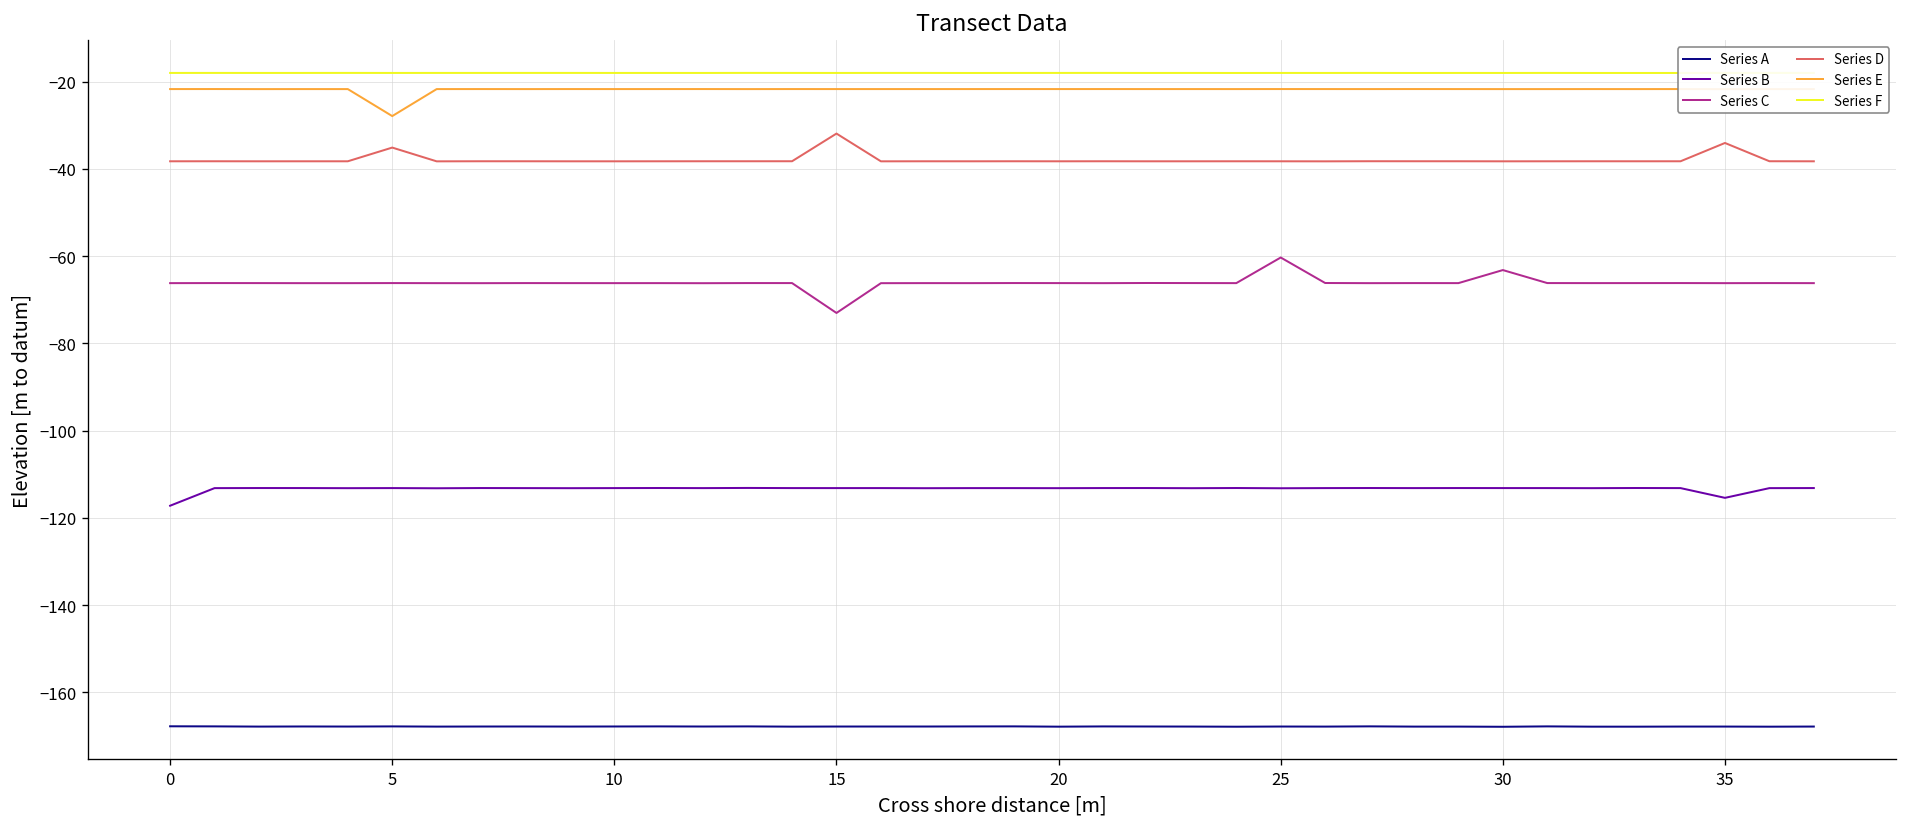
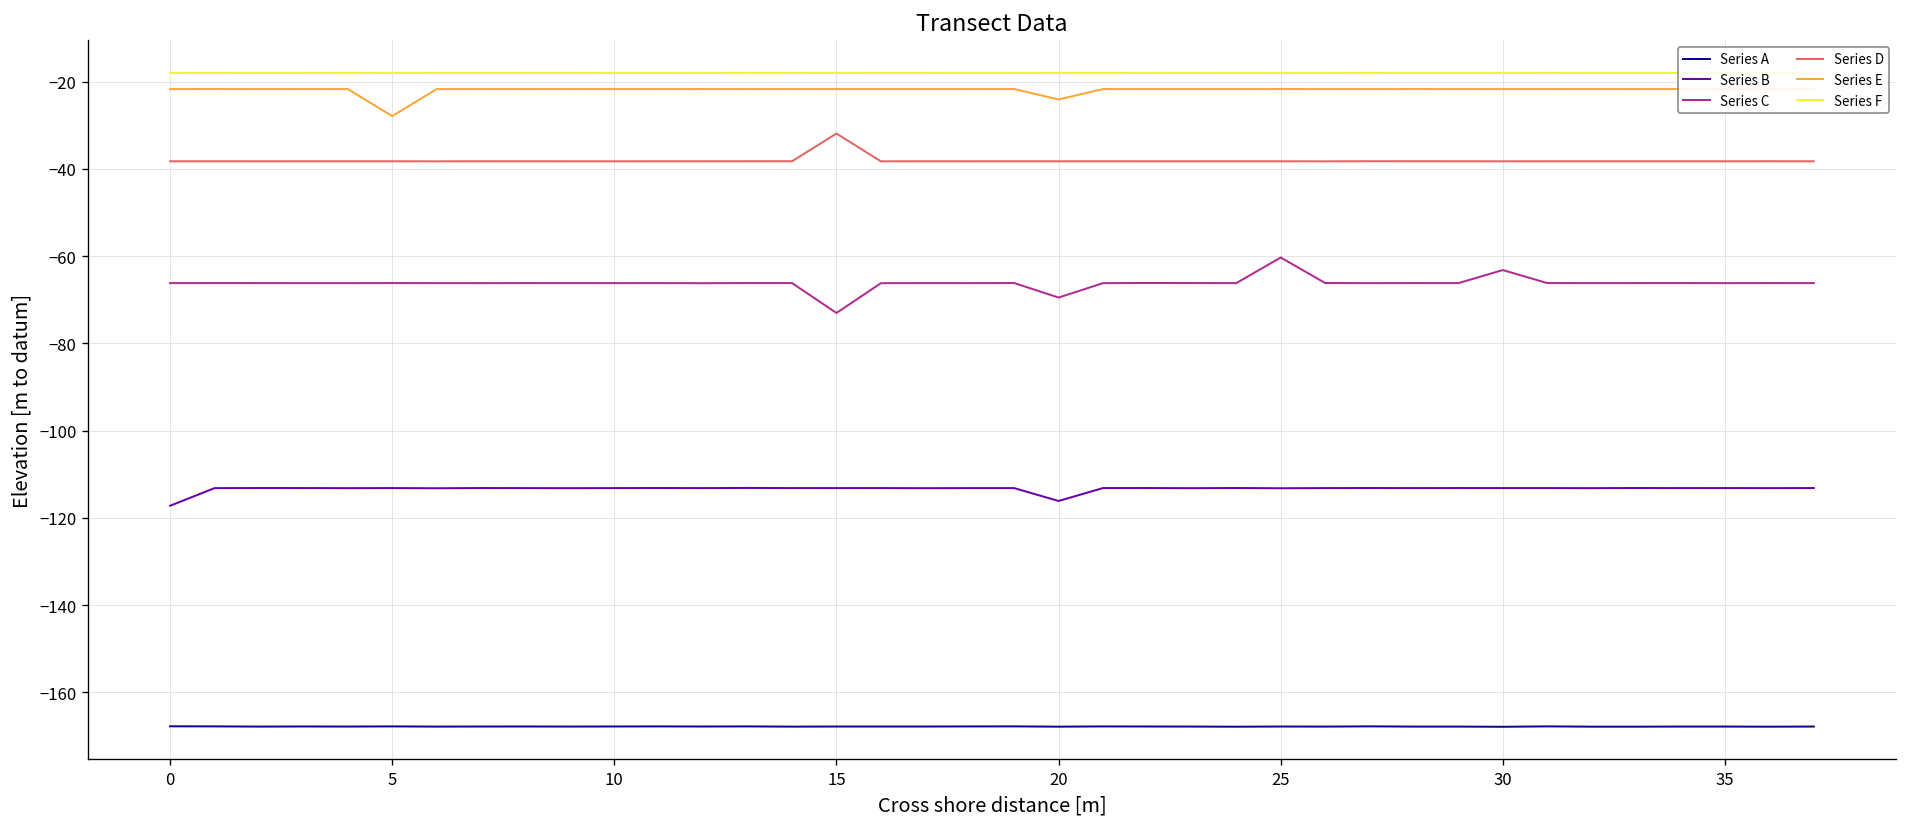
  {
    "Series A": {
      "0": -168,
      "5": -168,
      "10": -168,
      "15": -168,
      "20": -168,
      "25": -168,
      "30": -168,
      "35": -168
    },
    "Series B": {
      "0": -117,
      "5": -113,
      "10": -113,
      "15": -113,
-     "20": -113,
+     "20": -116,
      "25": -113,
      "30": -113,
-     "35": -115
+     "35": -113
    },
    "Series C": {
      "0": -66,
      "5": -66,
      "10": -66,
      "15": -73,
-     "20": -66,
+     "20": -69,
      "25": -60,
      "30": -63,
      "35": -66
    },
    "Series D": {
      "0": -38,
-     "5": -35,
+     "5": -38,
      "10": -38,
      "15": -32,
      "20": -38,
      "25": -38,
      "30": -38,
-     "35": -34
+     "35": -38
    },
    "Series E": {
      "0": -22,
      "5": -28,
      "10": -22,
      "15": -22,
-     "20": -22,
+     "20": -24,
      "25": -22,
      "30": -22
    },
    "Series F": {
      "0": -18,
      "5": -18,
      "10": -18,
      "15": -18,
      "20": -18,
      "25": -18,
      "30": -18
    }
  }
